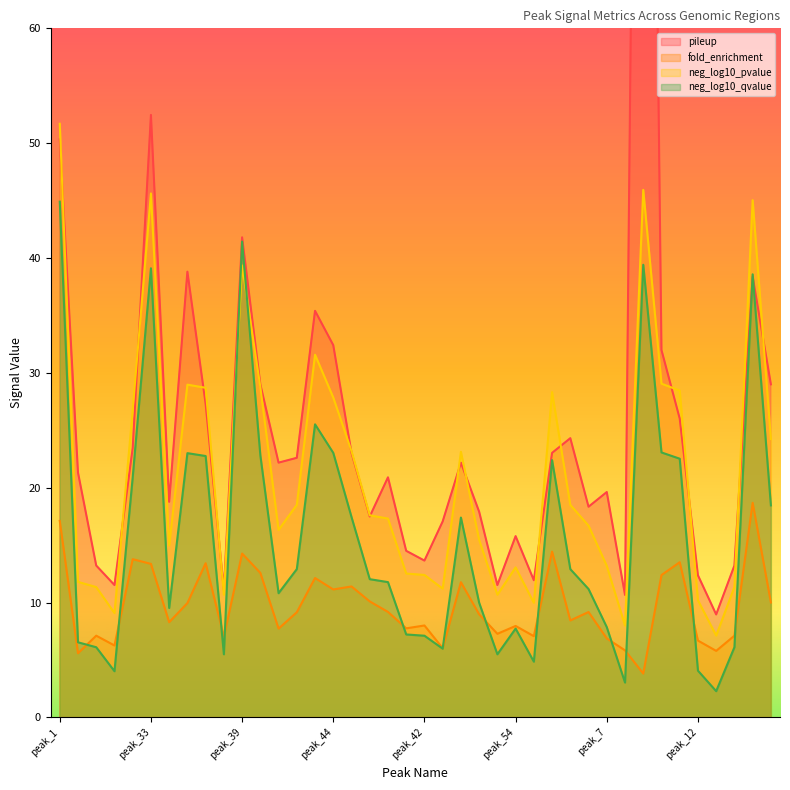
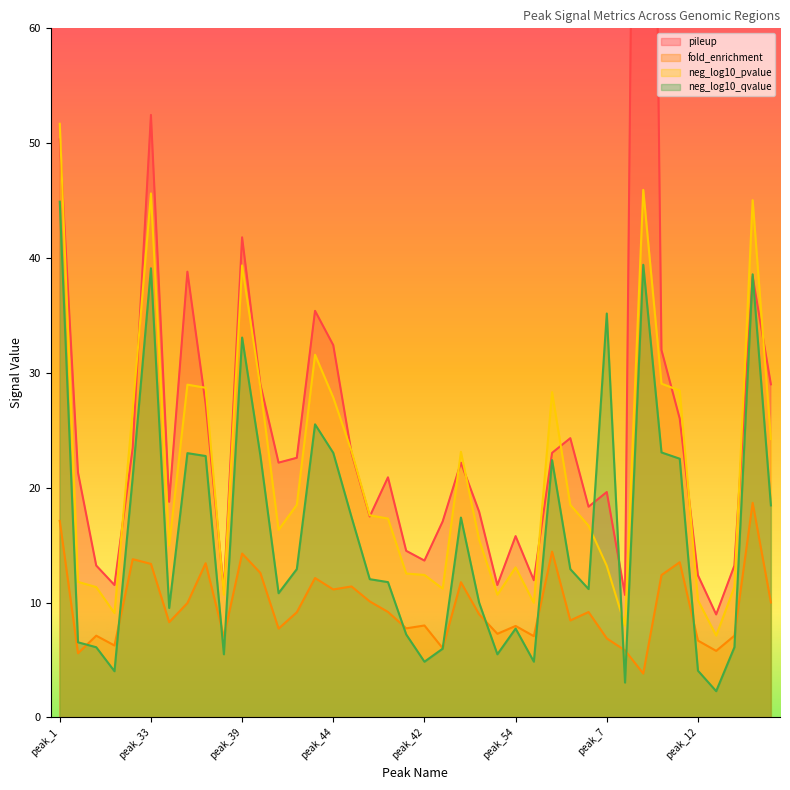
  {
    "neg_log10_qvalue": {
      "peak_1": 44.9,
      "peak_33": 39.1,
-     "peak_39": 41.4,
+     "peak_39": 33.1,
      "peak_44": 23.0,
-     "peak_42": 7.1,
+     "peak_42": 4.8,
      "peak_54": 7.7,
-     "peak_7": 7.9,
+     "peak_7": 35.2,
      "peak_12": 4.1
    }
  }
